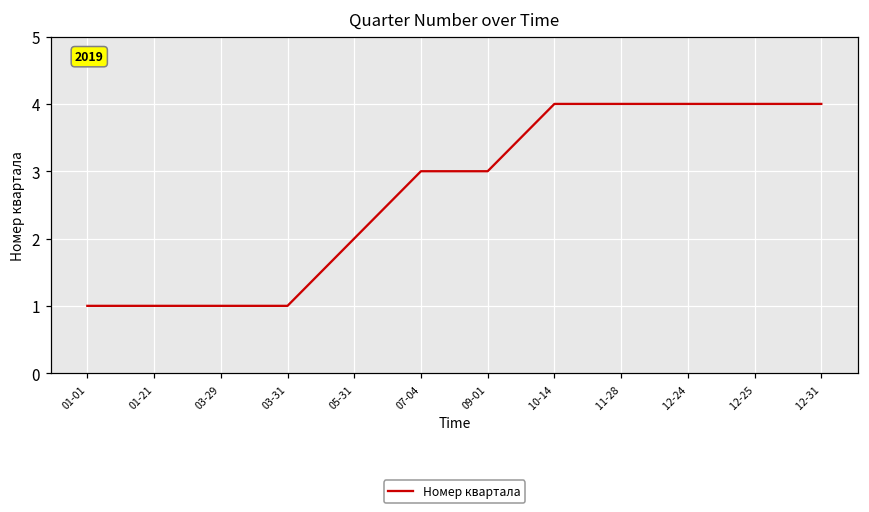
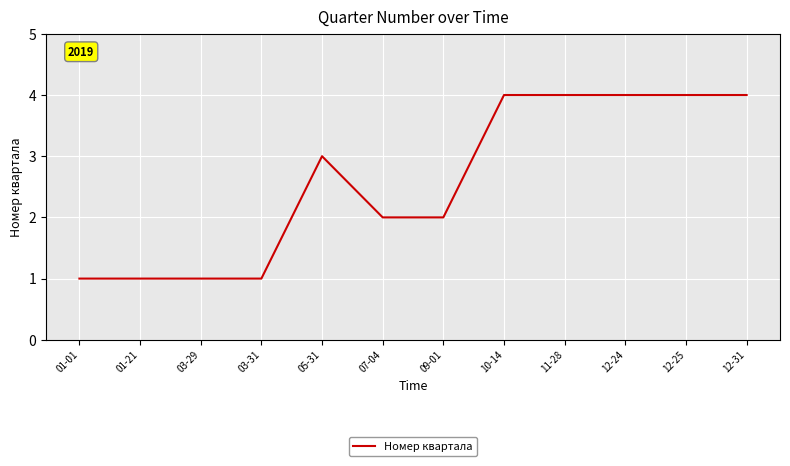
  {
    "01-01": 1,
    "01-21": 1,
    "03-29": 1,
    "03-31": 1,
-   "05-31": 2,
-   "07-04": 3,
-   "09-01": 3,
+   "05-31": 3,
+   "07-04": 2,
+   "09-01": 2,
    "10-14": 4,
    "11-28": 4,
    "12-24": 4,
    "12-25": 4,
    "12-31": 4
  }
